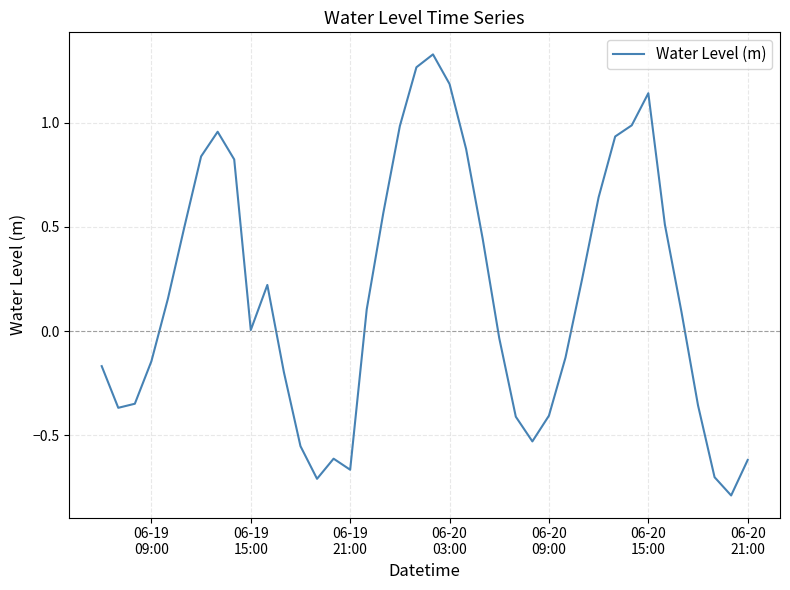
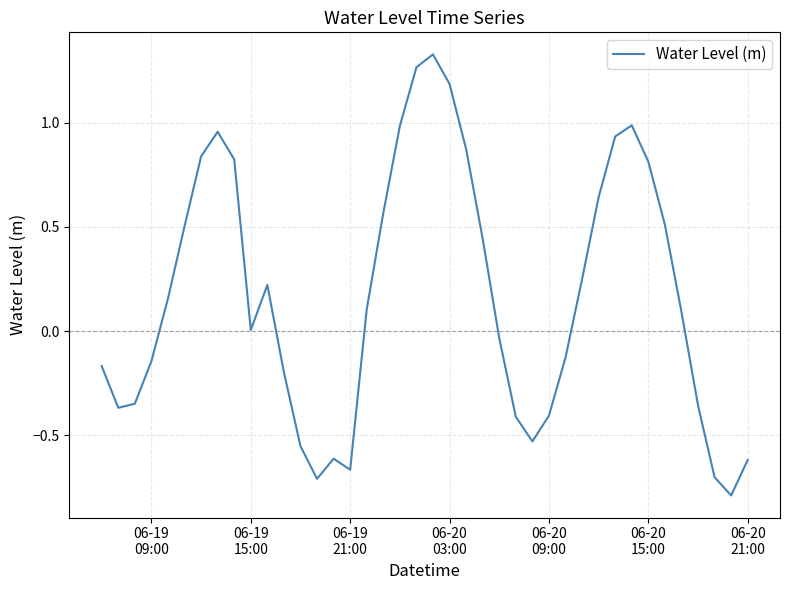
  {
    "06-19 09:00": -0.14,
    "06-19 15:00": 0.00,
    "06-19 21:00": -0.67,
    "06-20 03:00": 1.19,
    "06-20 09:00": -0.41,
-   "06-20 15:00": 1.14,
+   "06-20 15:00": 0.81,
    "06-20 21:00": -0.62
  }
